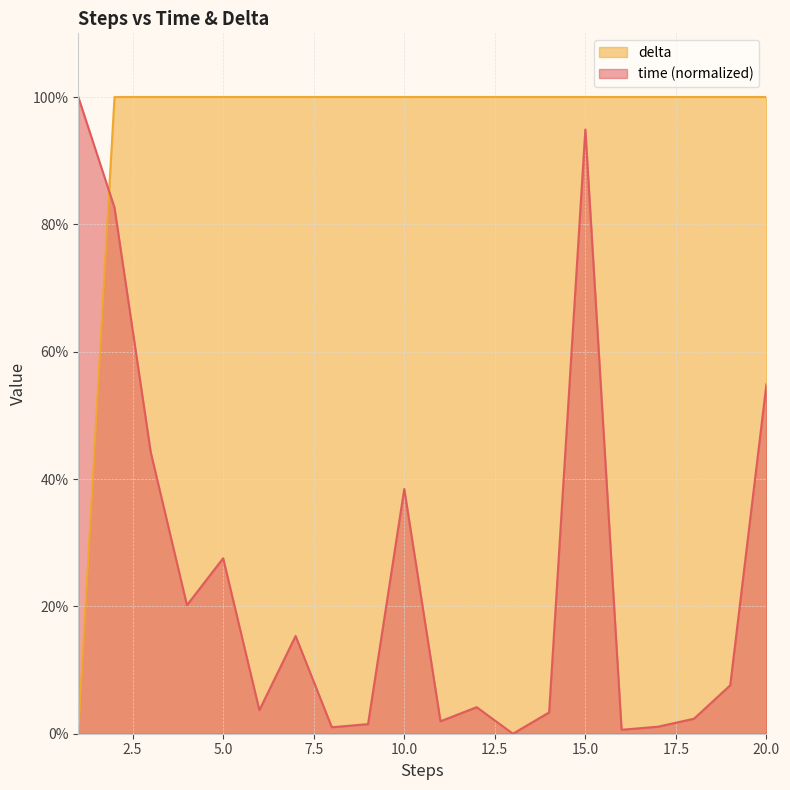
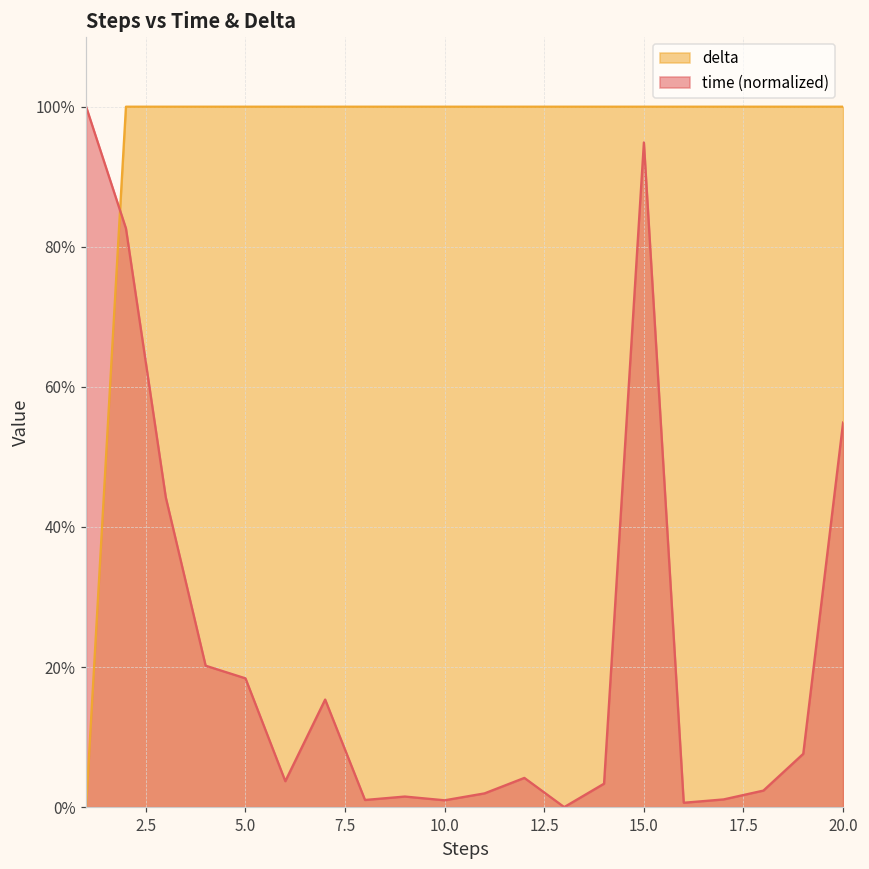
  {
    "delta": {
      "5.0": "100%",
      "10.0": "100%",
      "15.0": "100%",
      "20.0": "100%"
    },
    "time (normalized)": {
-     "5.0": "28%",
-     "10.0": "38%",
+     "5.0": "18%",
+     "10.0": "1%",
      "15.0": "95%",
      "20.0": "55%"
    }
  }
